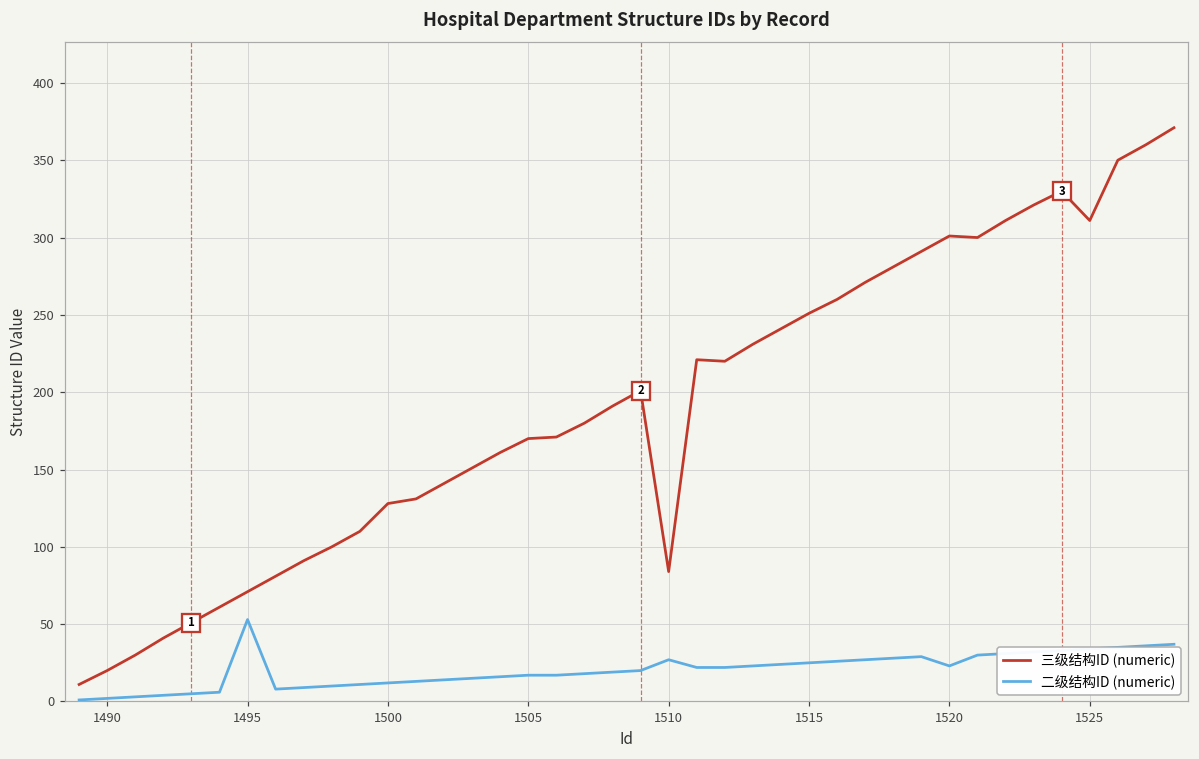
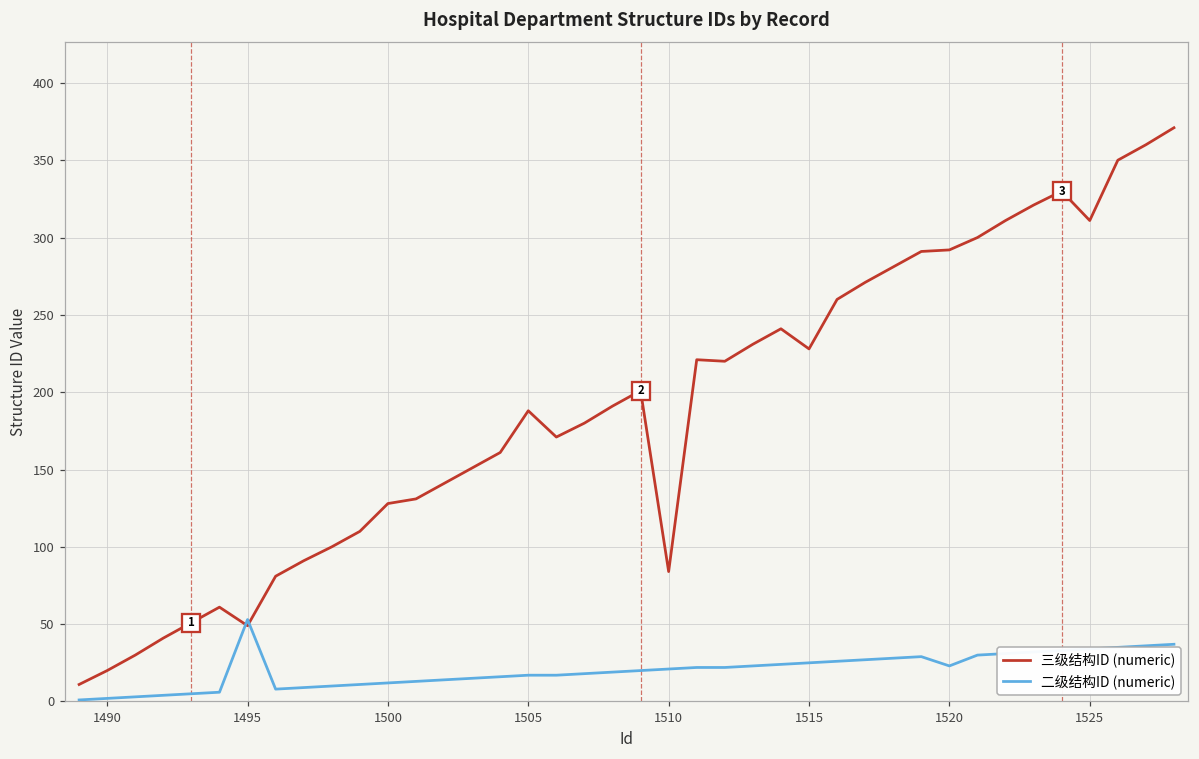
  {
    "三级结构ID (numeric)": {
      "1490": 20,
-     "1495": 71,
+     "1495": 49,
      "1500": 128,
-     "1505": 170,
+     "1505": 188,
      "1510": 84,
-     "1515": 251,
-     "1520": 301,
+     "1515": 228,
+     "1520": 292,
      "1525": 311
    },
    "二级结构ID (numeric)": {
      "1490": 2,
      "1495": 53,
      "1500": 12,
      "1505": 17,
-     "1510": 27,
+     "1510": 21,
      "1515": 25,
      "1520": 23
    }
  }
